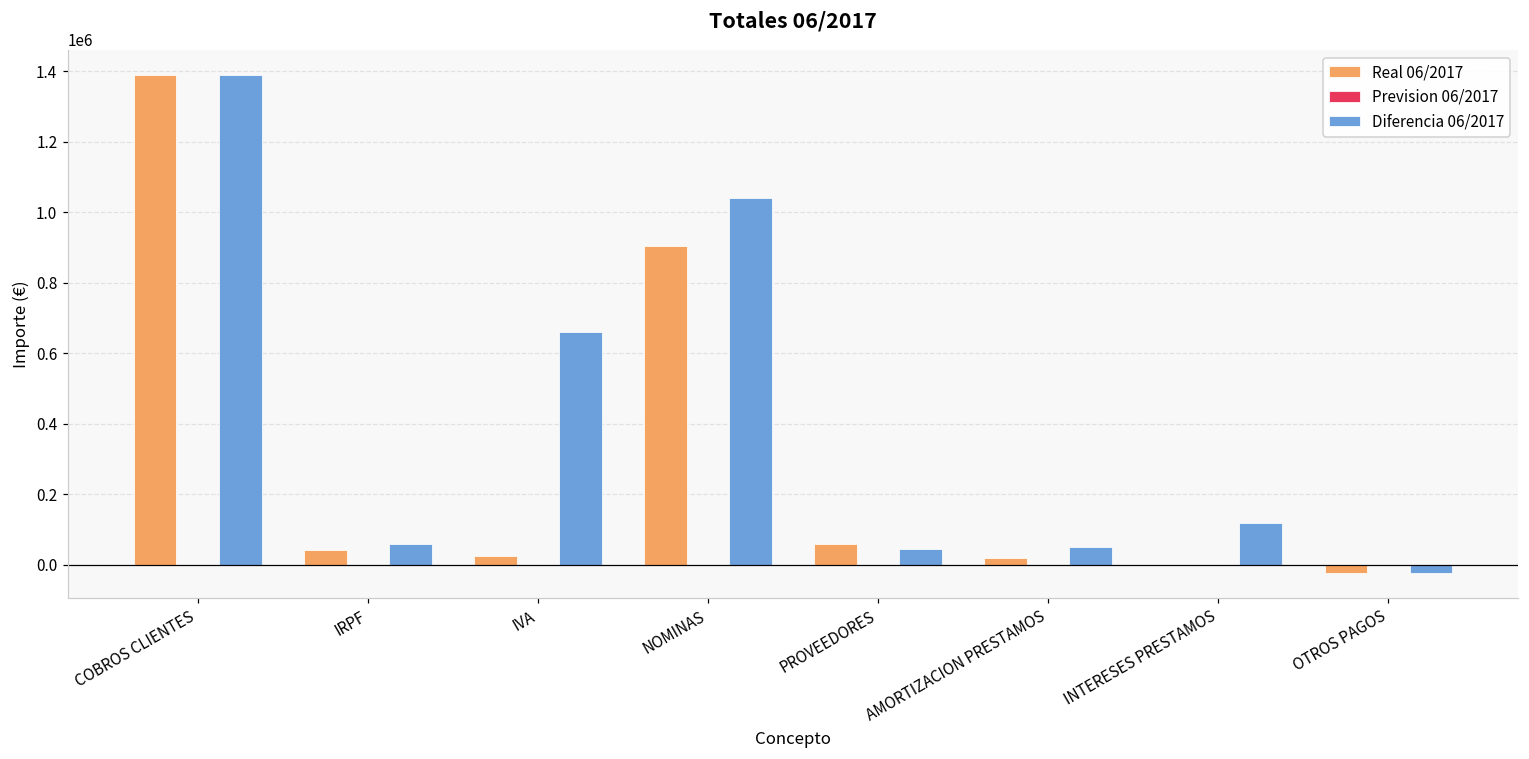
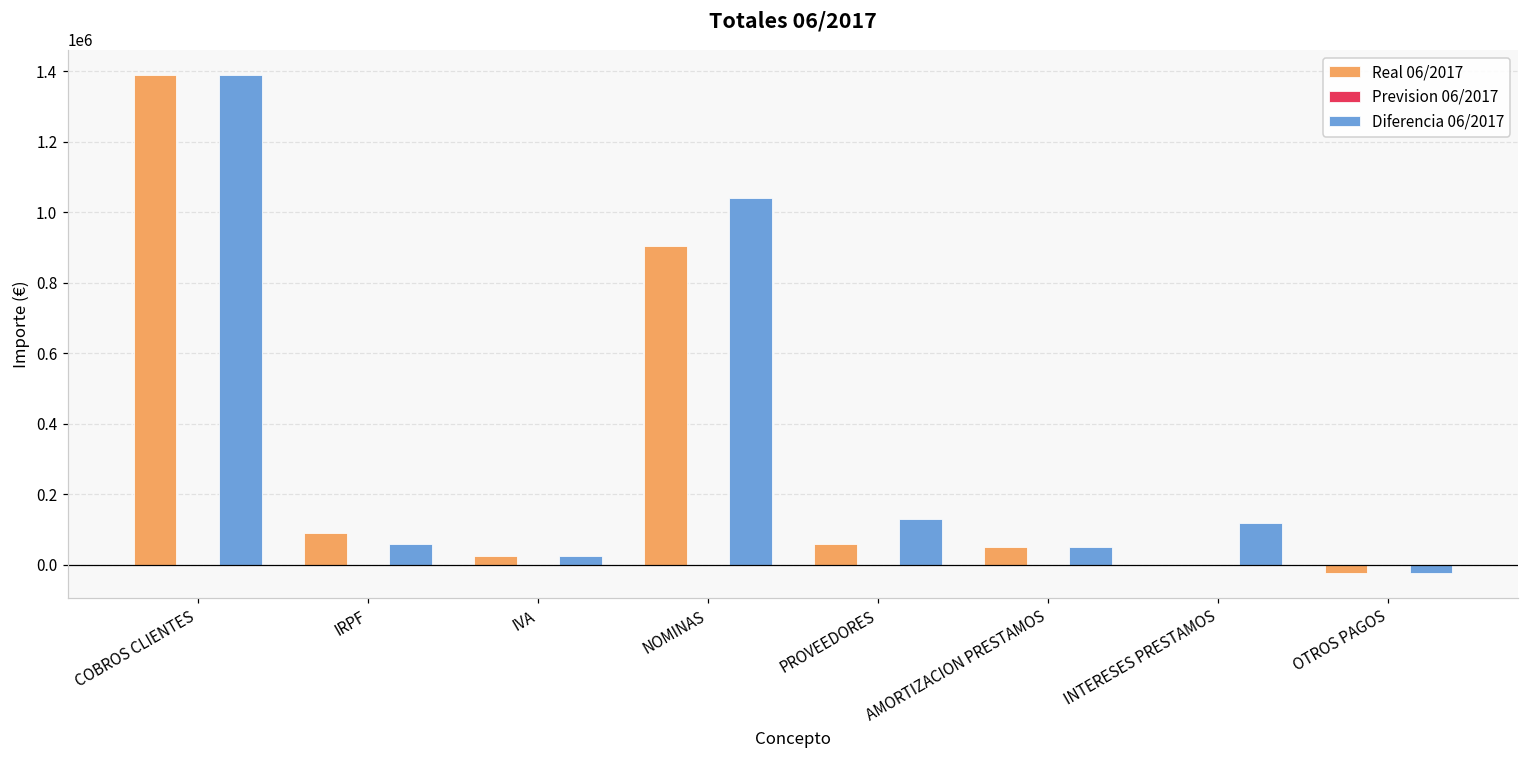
  {
    "Real 06/2017": {
      "COBROS CLIENTES": 1390000,
-     "IRPF": 40000,
+     "IRPF": 90000,
      "IVA": 30000,
      "NOMINAS": 900000,
      "PROVEEDORES": 60000,
-     "AMORTIZACION PRESTAMOS": 20000,
+     "AMORTIZACION PRESTAMOS": 50000,
      "OTROS PAGOS": -20000
    },
    "Prevision 06/2017": {
      "COBROS CLIENTES": 0,
      "IRPF": 0,
      "IVA": 0,
      "NOMINAS": 0,
      "PROVEEDORES": 0,
      "AMORTIZACION PRESTAMOS": 0,
      "INTERESES PRESTAMOS": 0,
      "OTROS PAGOS": 0
    },
    "Diferencia 06/2017": {
      "COBROS CLIENTES": 1390000,
      "IRPF": 60000,
-     "IVA": 660000,
+     "IVA": 30000,
      "NOMINAS": 1040000,
-     "PROVEEDORES": 50000,
+     "PROVEEDORES": 130000,
      "AMORTIZACION PRESTAMOS": 50000,
      "INTERESES PRESTAMOS": 120000,
      "OTROS PAGOS": -20000
    }
  }
